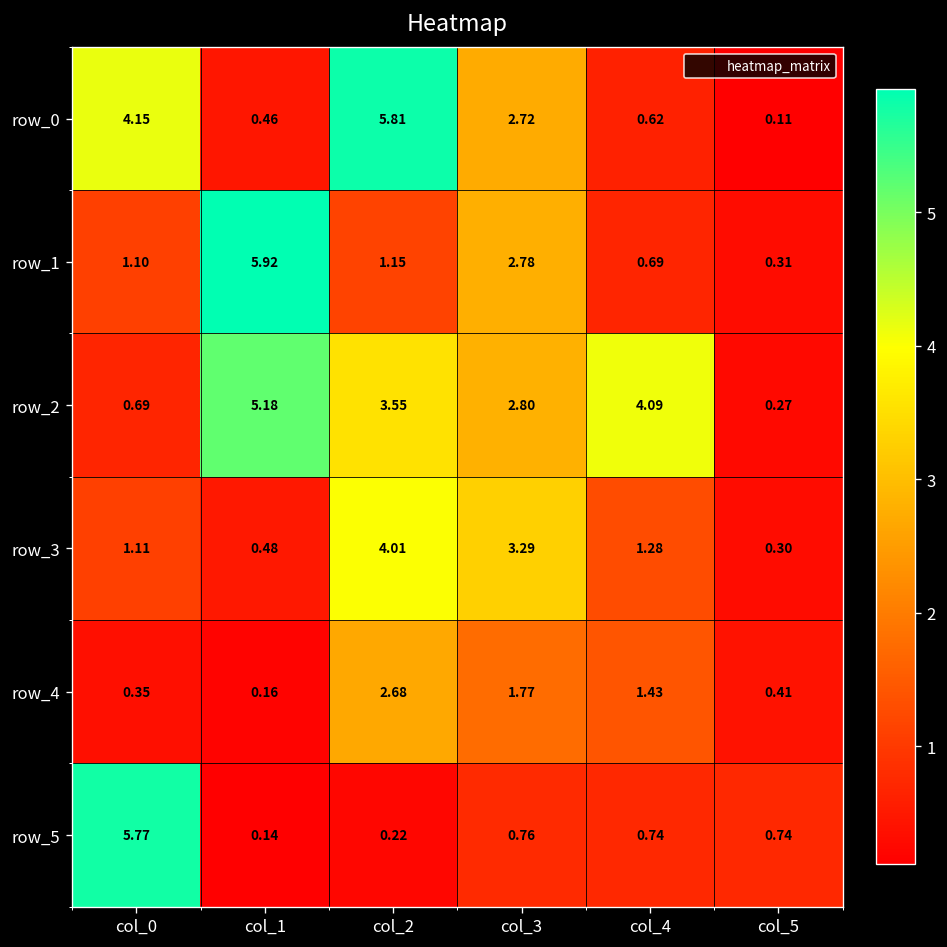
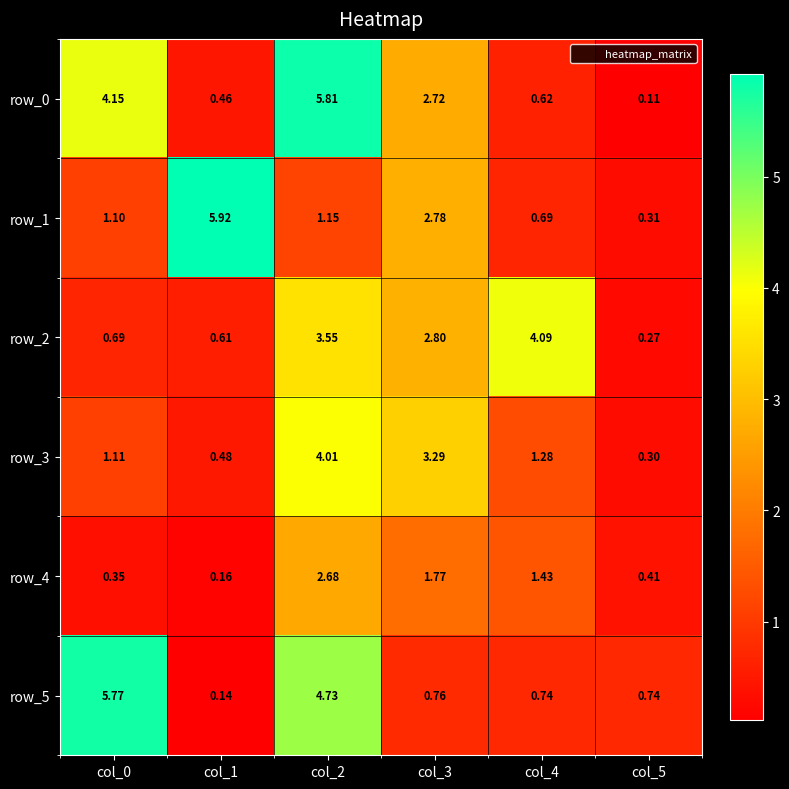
  {
    "row_0": {
      "col_0": 4.15,
      "col_1": 0.46,
      "col_2": 5.81,
      "col_3": 2.72,
      "col_4": 0.62,
      "col_5": 0.11
    },
    "row_1": {
      "col_0": 1.10,
      "col_1": 5.92,
      "col_2": 1.15,
      "col_3": 2.78,
      "col_4": 0.69,
      "col_5": 0.31
    },
    "row_2": {
      "col_0": 0.69,
-     "col_1": 5.18,
+     "col_1": 0.61,
      "col_2": 3.55,
      "col_3": 2.80,
      "col_4": 4.09,
      "col_5": 0.27
    },
    "row_3": {
      "col_0": 1.11,
      "col_1": 0.48,
      "col_2": 4.01,
      "col_3": 3.29,
      "col_4": 1.28,
      "col_5": 0.30
    },
    "row_4": {
      "col_0": 0.35,
      "col_1": 0.16,
      "col_2": 2.68,
      "col_3": 1.77,
      "col_4": 1.43,
      "col_5": 0.41
    },
    "row_5": {
      "col_0": 5.77,
      "col_1": 0.14,
-     "col_2": 0.22,
+     "col_2": 4.73,
      "col_3": 0.76,
      "col_4": 0.74,
      "col_5": 0.74
    }
  }
